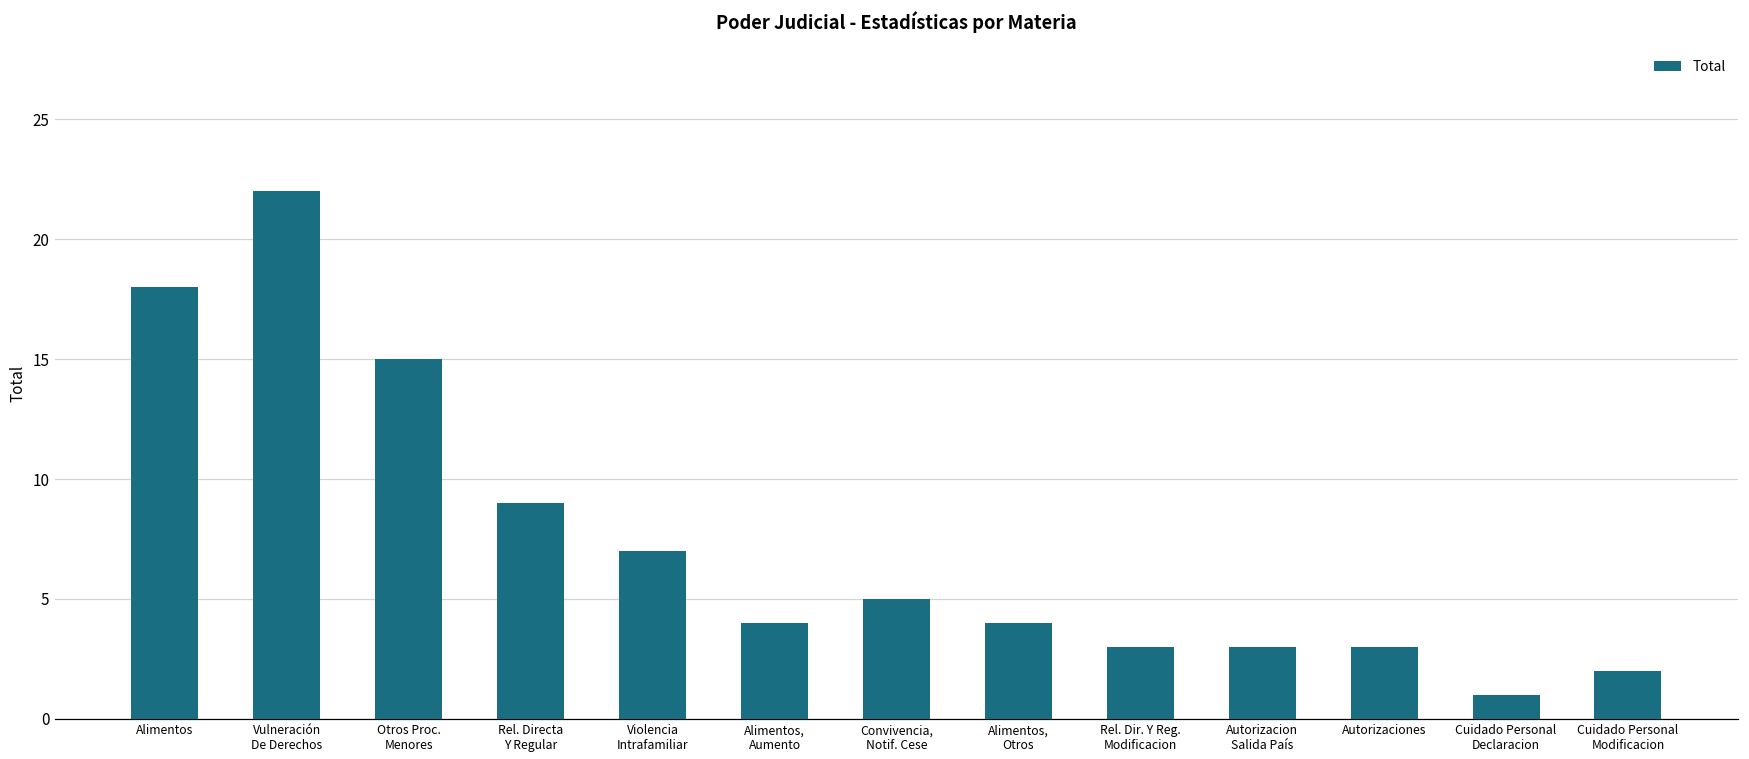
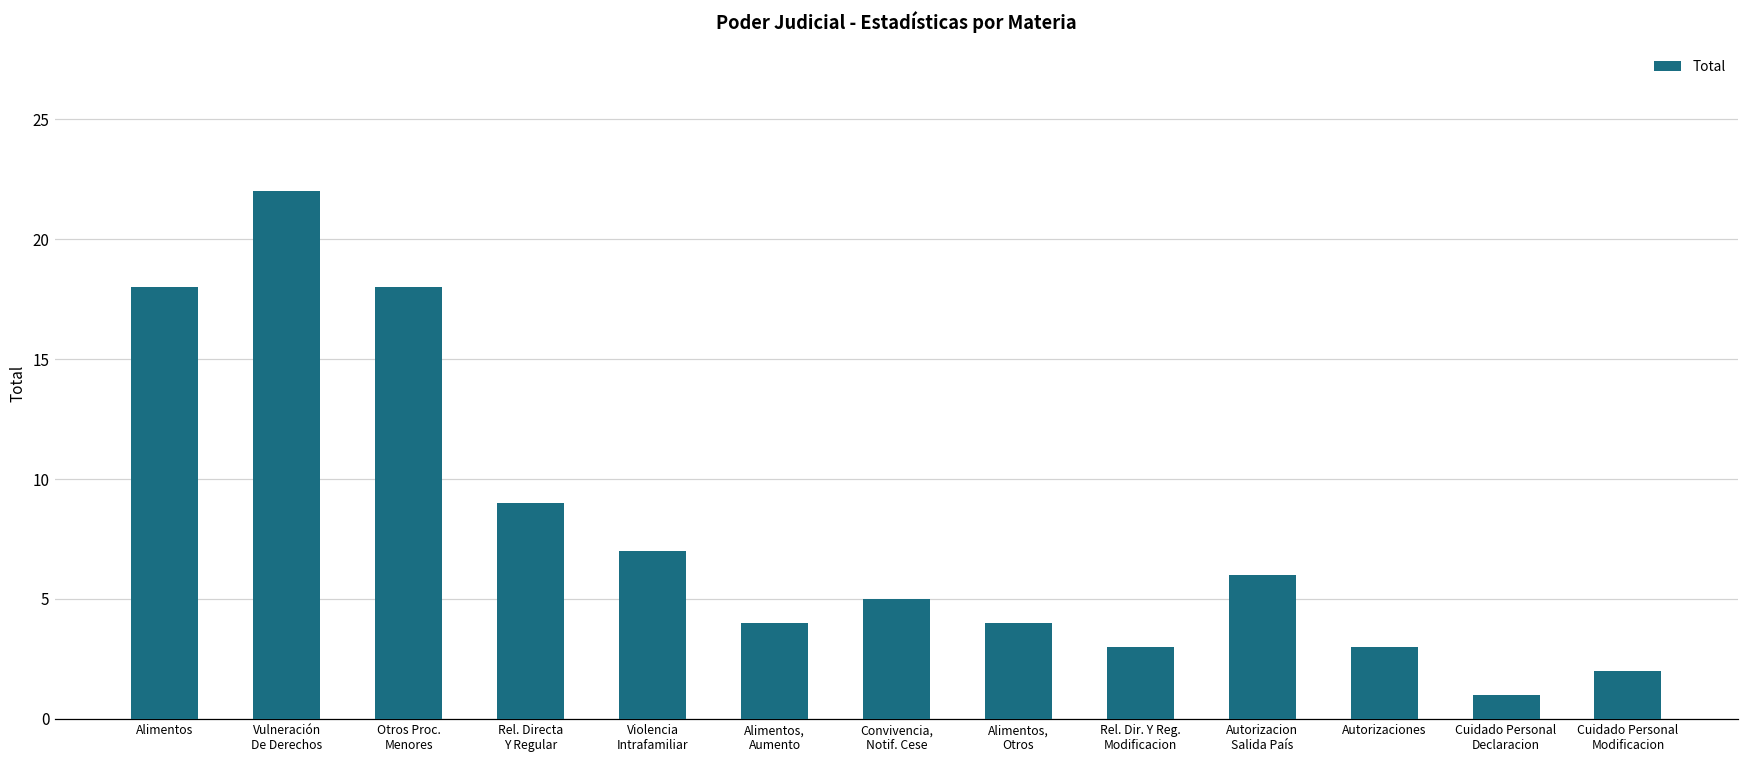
  {
    "Alimentos": 18,
    "Vulneración De Derechos": 22,
-   "Otros Proc. Menores": 15,
+   "Otros Proc. Menores": 18,
    "Rel. Directa Y Regular": 9,
    "Violencia Intrafamiliar": 7,
    "Alimentos, Aumento": 4,
    "Convivencia, Notif. Cese": 5,
    "Alimentos, Otros": 4,
    "Rel. Dir. Y Reg. Modificacion": 3,
-   "Autorizacion Salida País": 3,
+   "Autorizacion Salida País": 6,
    "Autorizaciones": 3,
    "Cuidado Personal Declaracion": 1,
    "Cuidado Personal Modificacion": 2
  }
